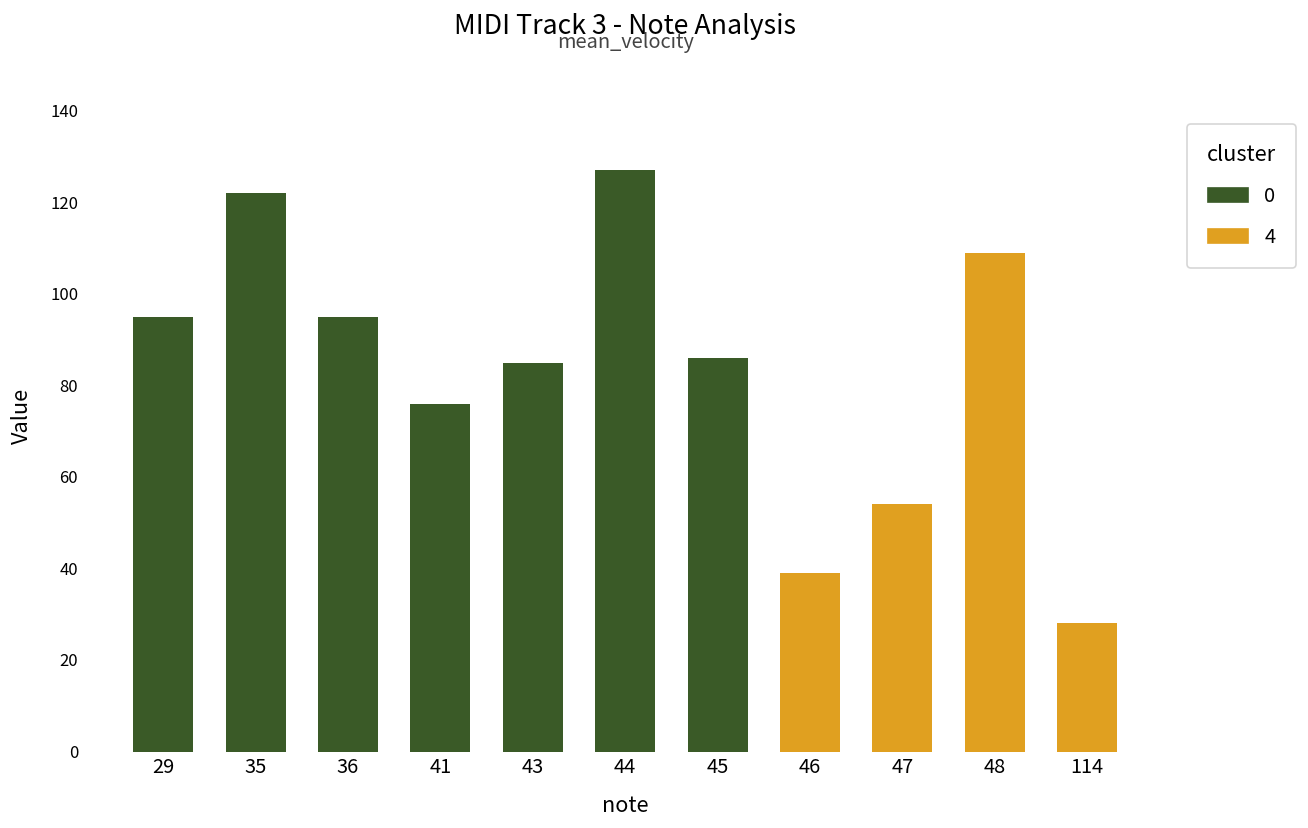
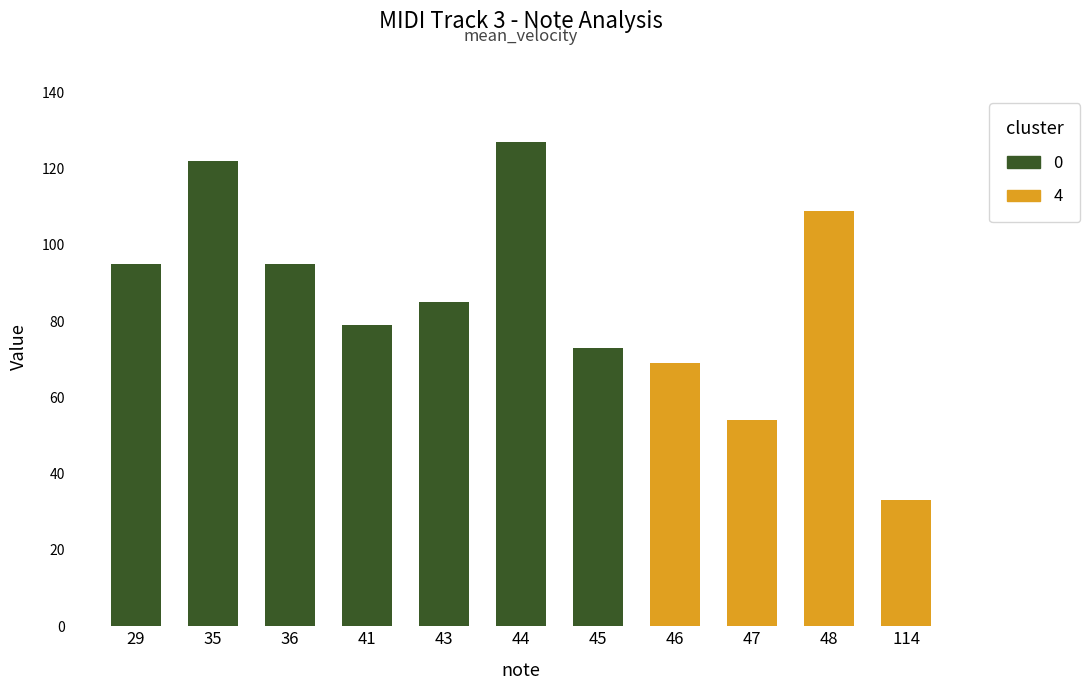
  {
    "0": {
      "29": 95,
      "35": 122,
      "36": 95,
-     "41": 76,
+     "41": 79,
      "43": 85,
      "44": 127,
-     "45": 86,
+     "45": 73,
      "46": 0,
      "47": 0,
      "48": 0,
      "114": 0
    },
    "4": {
      "29": 0,
      "35": 0,
      "36": 0,
      "41": 0,
      "43": 0,
      "44": 0,
      "45": 0,
-     "46": 39,
+     "46": 69,
      "47": 54,
      "48": 109,
-     "114": 28
+     "114": 33
    }
  }
